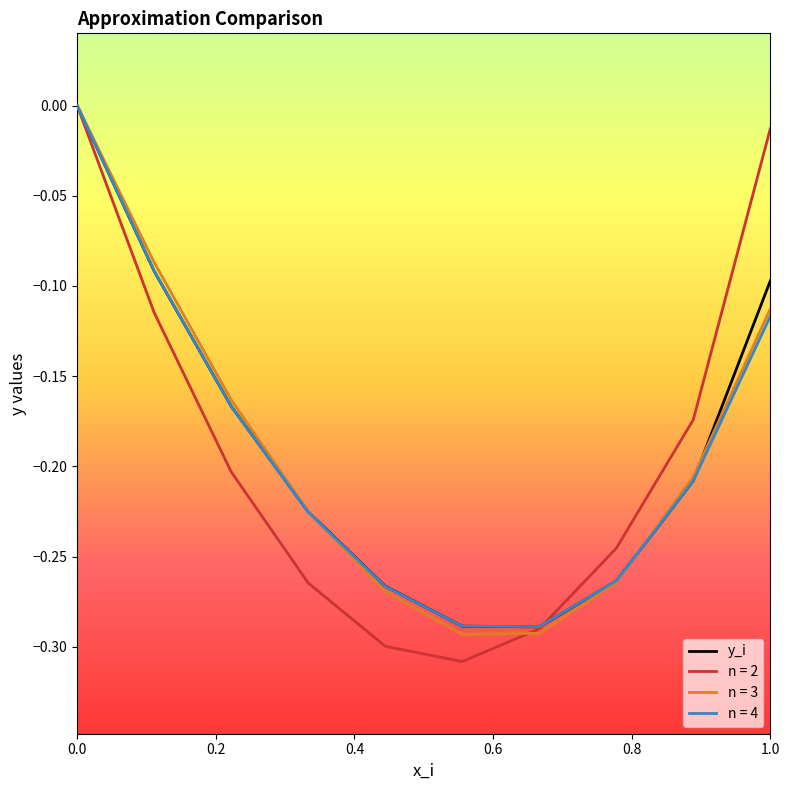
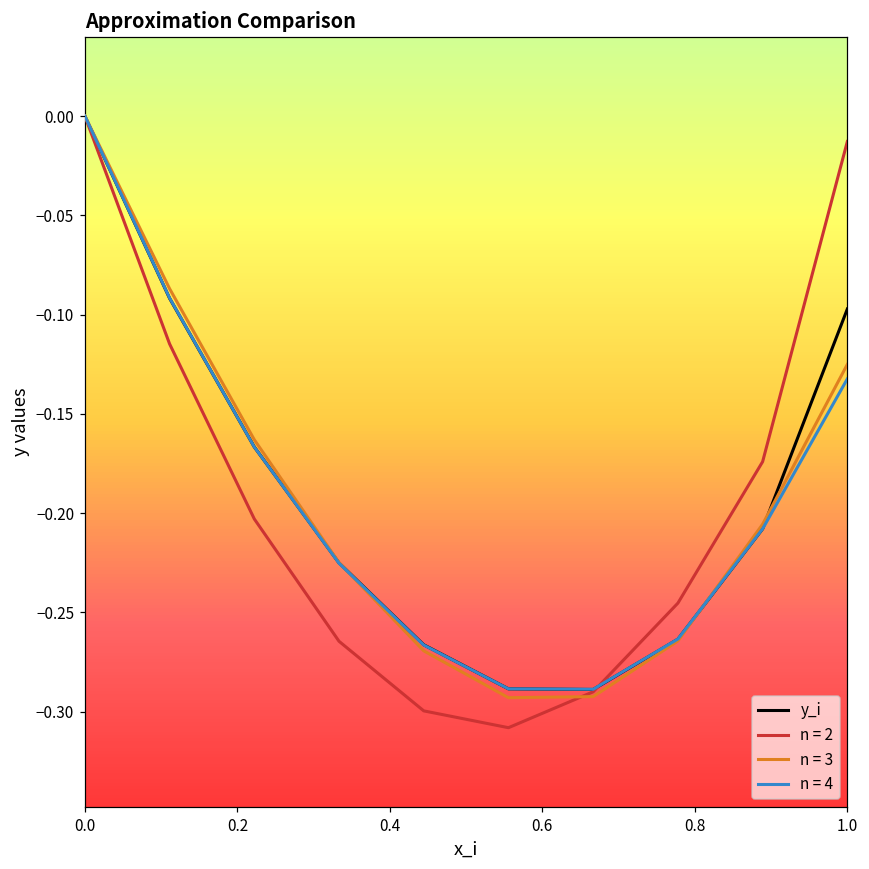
  {
    "y_i": {
      "1.0": -0.097
    },
    "n = 2": {
      "1.0": -0.013
    },
    "n = 3": {
-     "1.0": -0.113
+     "1.0": -0.125
    },
    "n = 4": {
-     "1.0": -0.117
+     "1.0": -0.132
    }
  }
